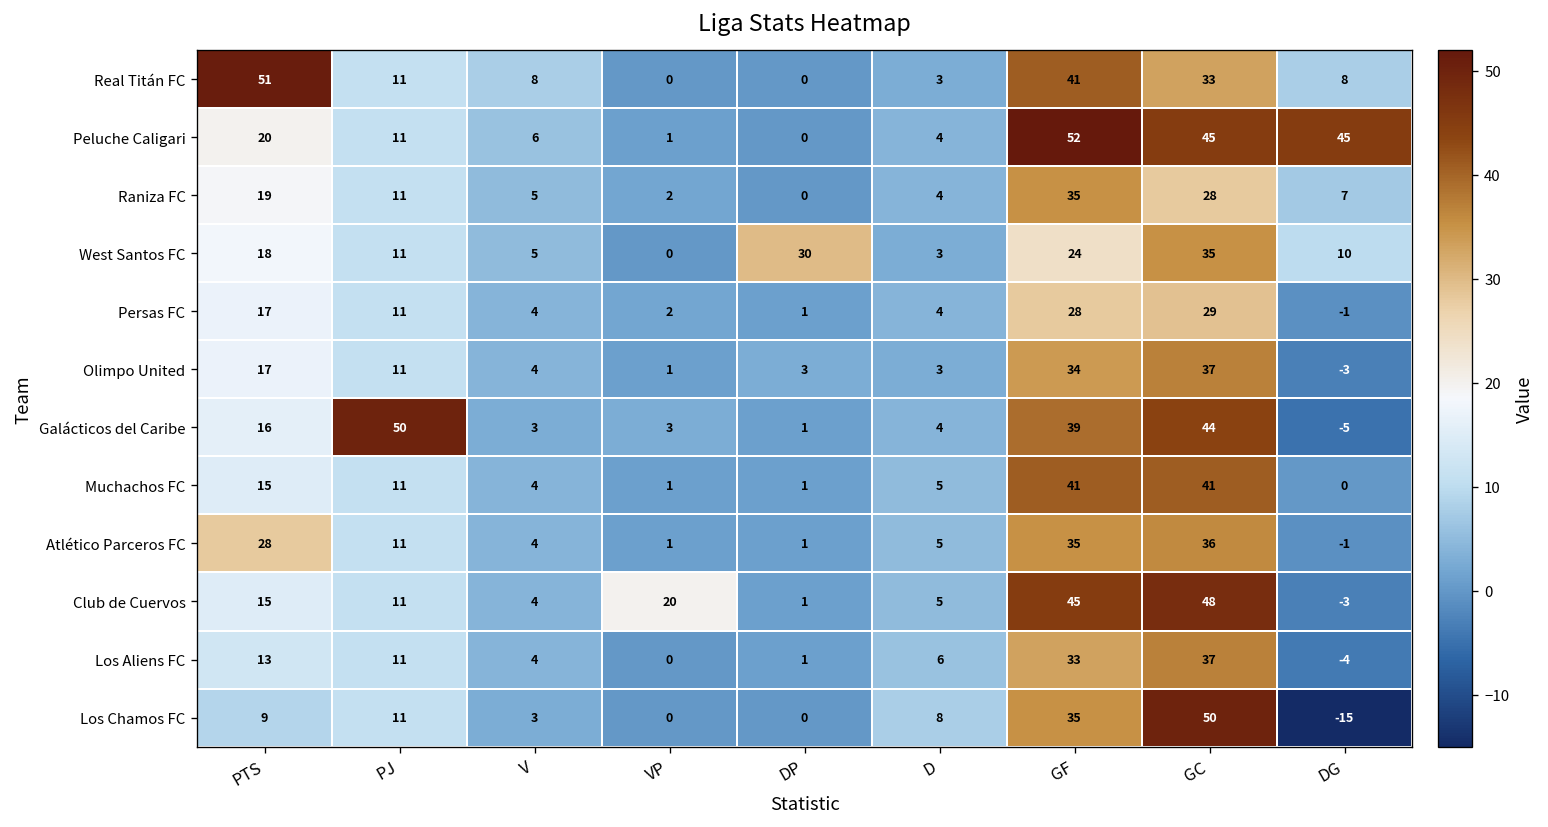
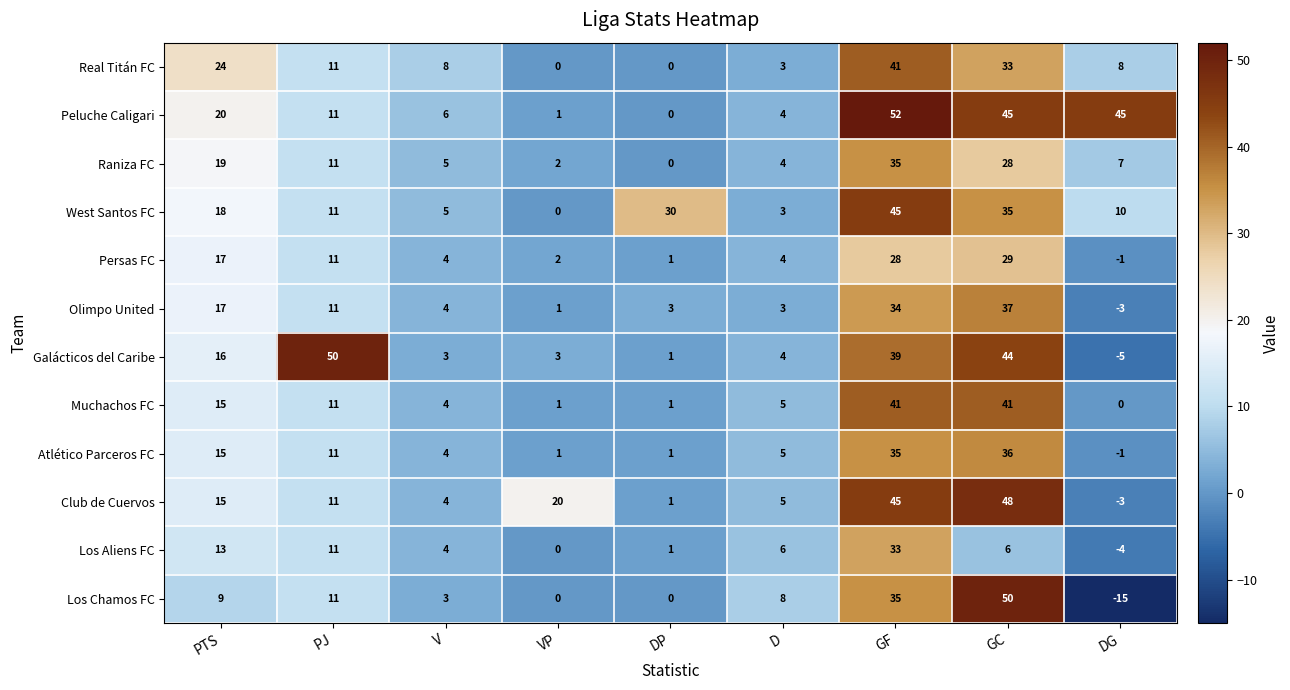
  {
    "Real Titán FC": {
-     "PTS": 51,
+     "PTS": 24,
      "PJ": 11,
      "V": 8,
      "VP": 0,
      "DP": 0,
      "D": 3,
      "GF": 41,
      "GC": 33,
      "DG": 8
    },
    "Peluche Caligari": {
      "PTS": 20,
      "PJ": 11,
      "V": 6,
      "VP": 1,
      "DP": 0,
      "D": 4,
      "GF": 52,
      "GC": 45,
      "DG": 45
    },
    "Raniza FC": {
      "PTS": 19,
      "PJ": 11,
      "V": 5,
      "VP": 2,
      "DP": 0,
      "D": 4,
      "GF": 35,
      "GC": 28,
      "DG": 7
    },
    "West Santos FC": {
      "PTS": 18,
      "PJ": 11,
      "V": 5,
      "VP": 0,
      "DP": 30,
      "D": 3,
-     "GF": 24,
+     "GF": 45,
      "GC": 35,
      "DG": 10
    },
    "Persas FC": {
      "PTS": 17,
      "PJ": 11,
      "V": 4,
      "VP": 2,
      "DP": 1,
      "D": 4,
      "GF": 28,
      "GC": 29,
      "DG": -1
    },
    "Olimpo United": {
      "PTS": 17,
      "PJ": 11,
      "V": 4,
      "VP": 1,
      "DP": 3,
      "D": 3,
      "GF": 34,
      "GC": 37,
      "DG": -3
    },
    "Galácticos del Caribe": {
      "PTS": 16,
      "PJ": 50,
      "V": 3,
      "VP": 3,
      "DP": 1,
      "D": 4,
      "GF": 39,
      "GC": 44,
      "DG": -5
    },
    "Muchachos FC": {
      "PTS": 15,
      "PJ": 11,
      "V": 4,
      "VP": 1,
      "DP": 1,
      "D": 5,
      "GF": 41,
      "GC": 41,
      "DG": 0
    },
    "Atlético Parceros FC": {
-     "PTS": 28,
+     "PTS": 15,
      "PJ": 11,
      "V": 4,
      "VP": 1,
      "DP": 1,
      "D": 5,
      "GF": 35,
      "GC": 36,
      "DG": -1
    },
    "Club de Cuervos": {
      "PTS": 15,
      "PJ": 11,
      "V": 4,
      "VP": 20,
      "DP": 1,
      "D": 5,
      "GF": 45,
      "GC": 48,
      "DG": -3
    },
    "Los Aliens FC": {
      "PTS": 13,
      "PJ": 11,
      "V": 4,
      "VP": 0,
      "DP": 1,
      "D": 6,
      "GF": 33,
-     "GC": 37,
+     "GC": 6,
      "DG": -4
    },
    "Los Chamos FC": {
      "PTS": 9,
      "PJ": 11,
      "V": 3,
      "VP": 0,
      "DP": 0,
      "D": 8,
      "GF": 35,
      "GC": 50,
      "DG": -15
    }
  }
